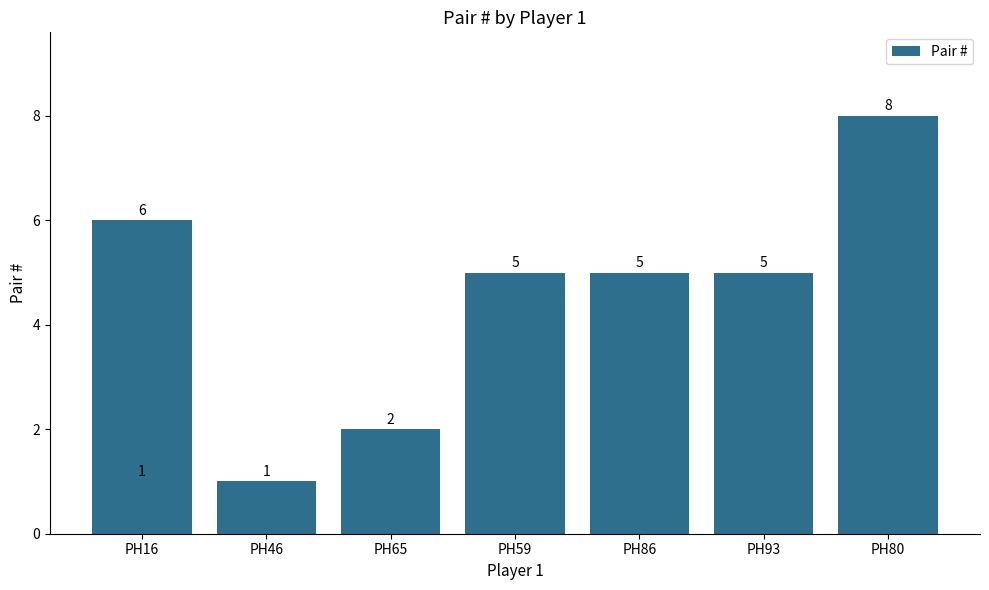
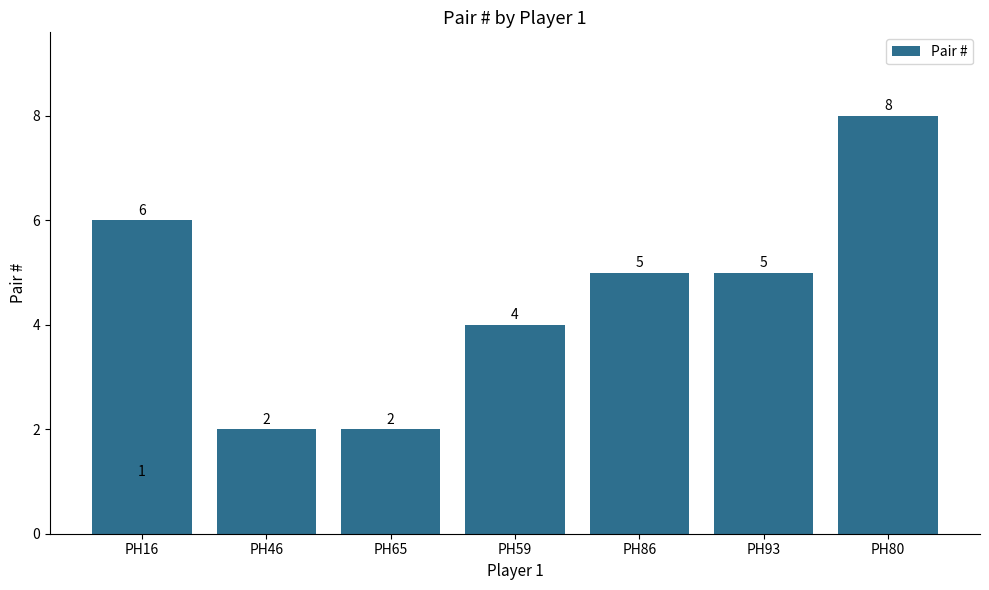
  {
-   "PH46": 1,
+   "PH46": 2,
    "PH65": 2,
-   "PH59": 5,
+   "PH59": 4,
    "PH86": 5,
    "PH93": 5,
    "PH80": 8
  }
